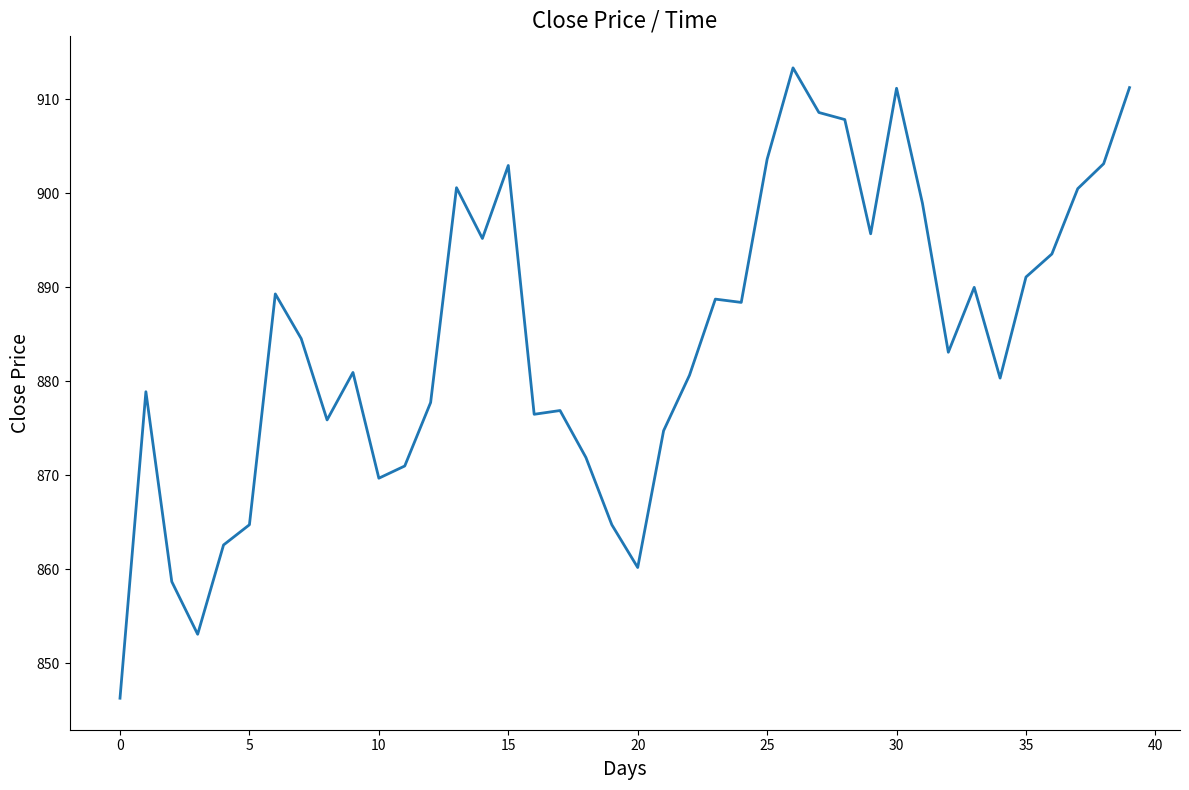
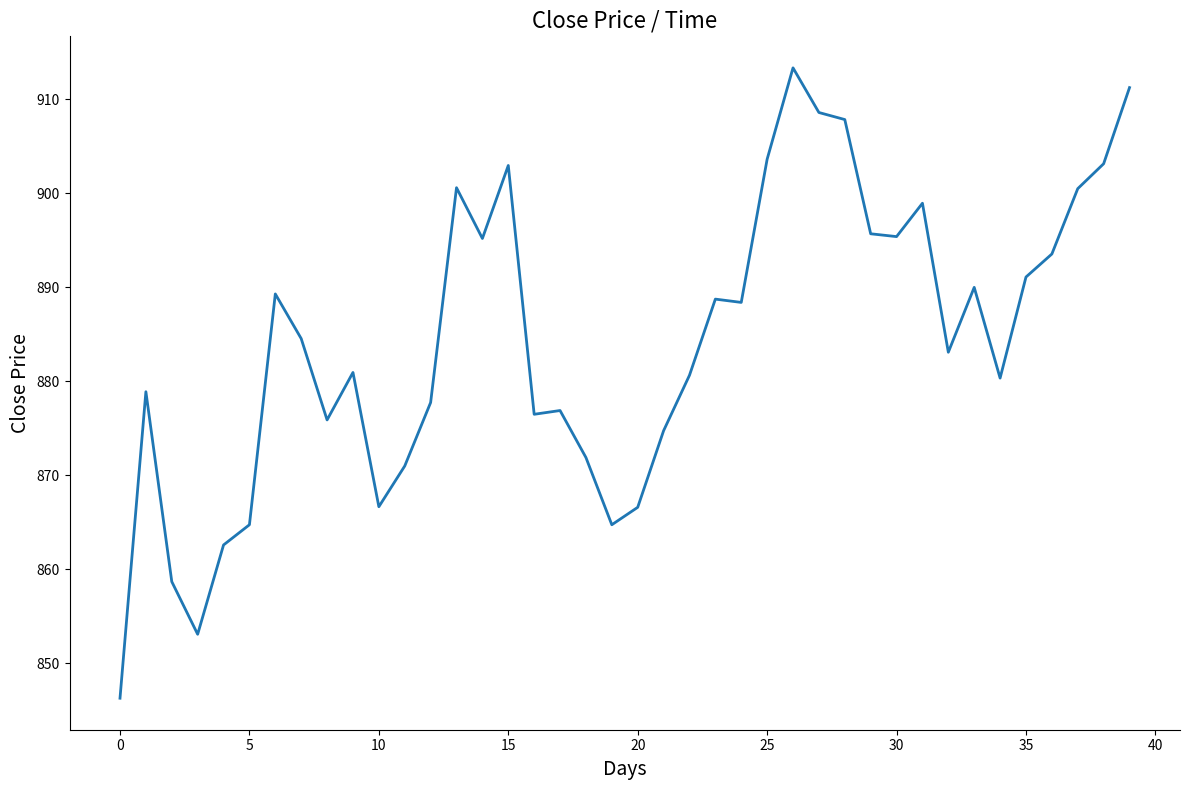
  {
    "0": 846,
    "5": 865,
-   "10": 870,
+   "10": 867,
    "15": 903,
-   "20": 860,
+   "20": 867,
    "25": 904,
-   "30": 911,
+   "30": 895,
    "35": 891
  }
